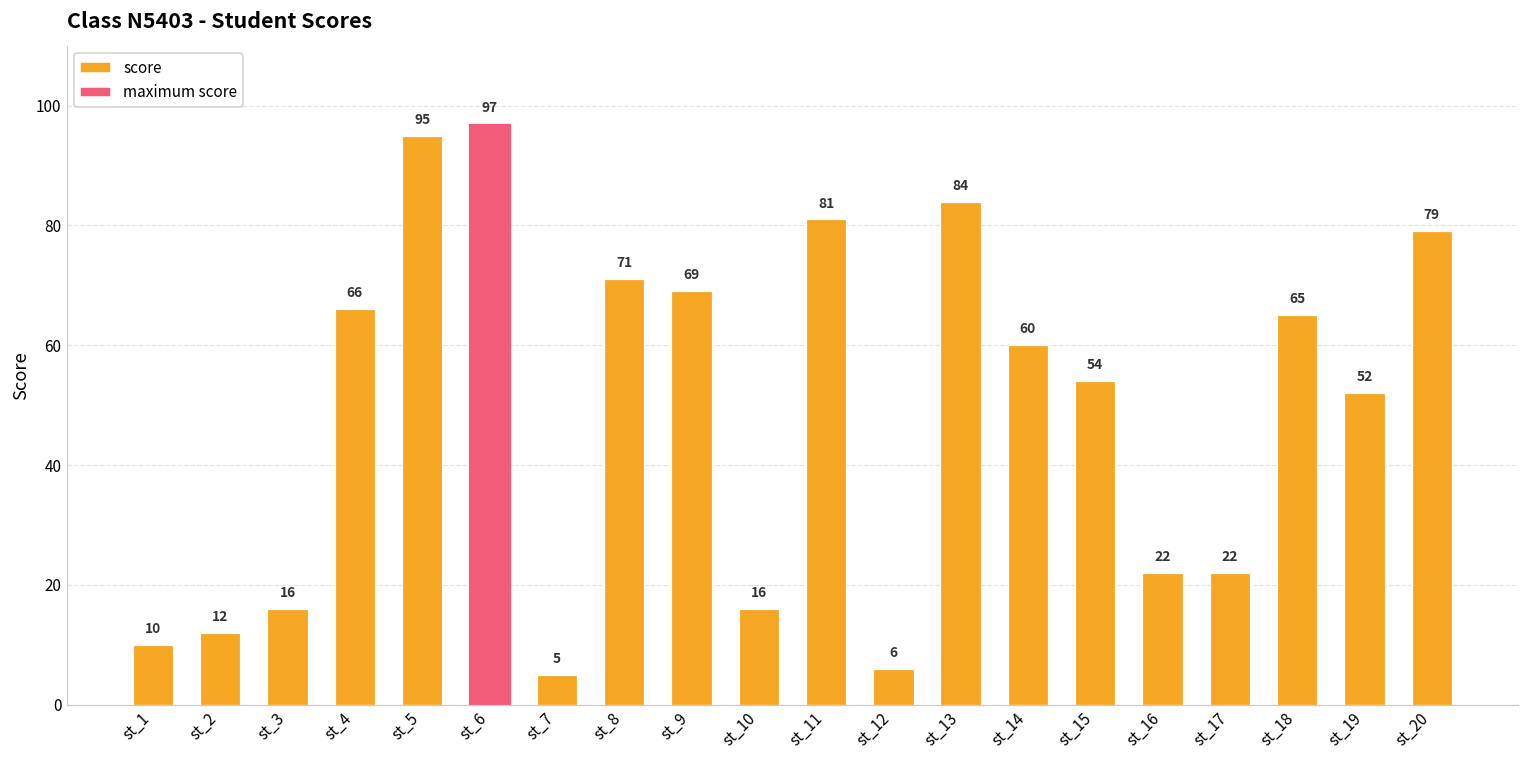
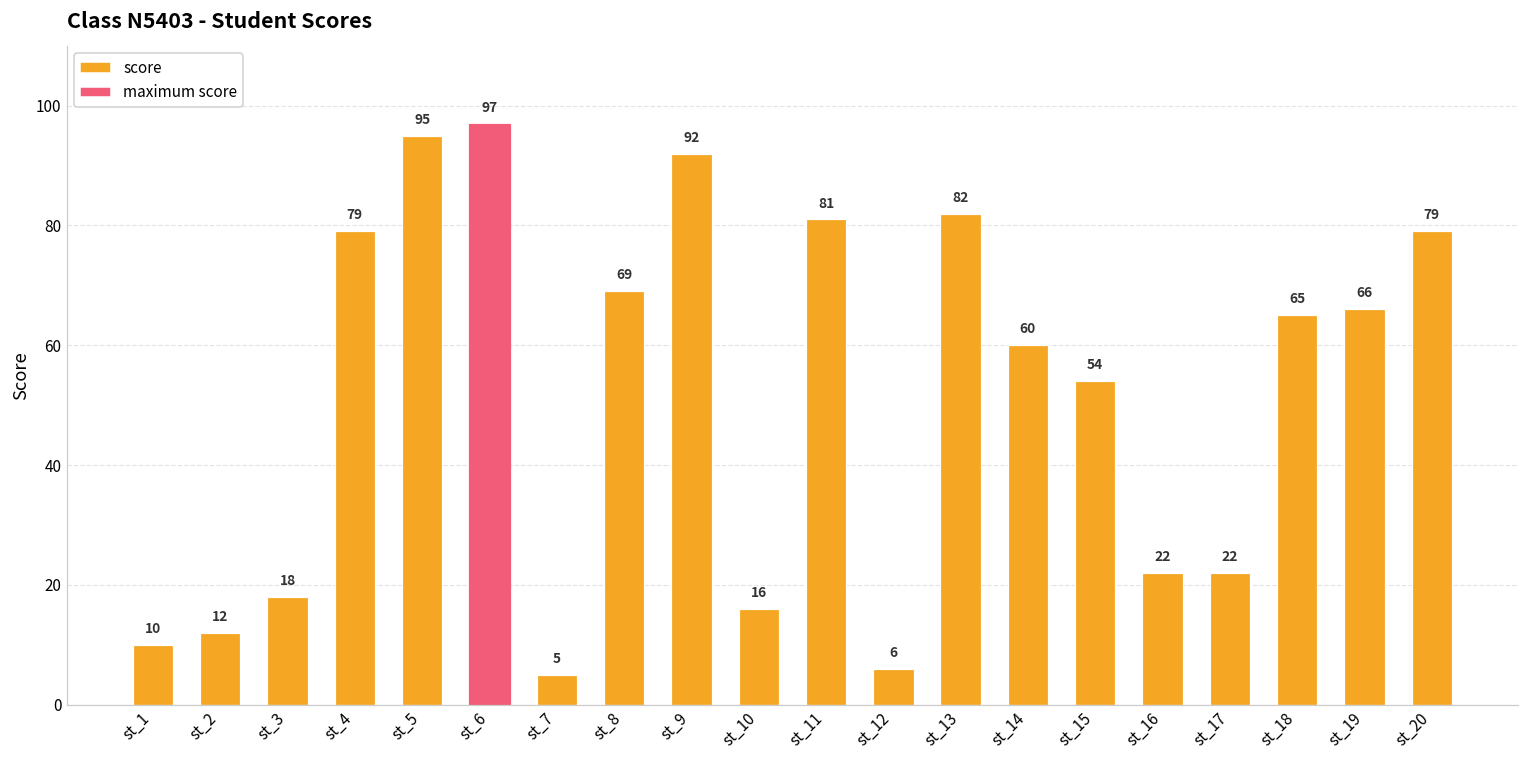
  {
    "st_1": 10,
    "st_2": 12,
-   "st_3": 16,
-   "st_4": 66,
+   "st_3": 18,
+   "st_4": 79,
    "st_5": 95,
    "st_6": 97,
    "st_7": 5,
-   "st_8": 71,
-   "st_9": 69,
+   "st_8": 69,
+   "st_9": 92,
    "st_10": 16,
    "st_11": 81,
    "st_12": 6,
-   "st_13": 84,
+   "st_13": 82,
    "st_14": 60,
    "st_15": 54,
    "st_16": 22,
    "st_17": 22,
    "st_18": 65,
-   "st_19": 52,
+   "st_19": 66,
    "st_20": 79
  }
